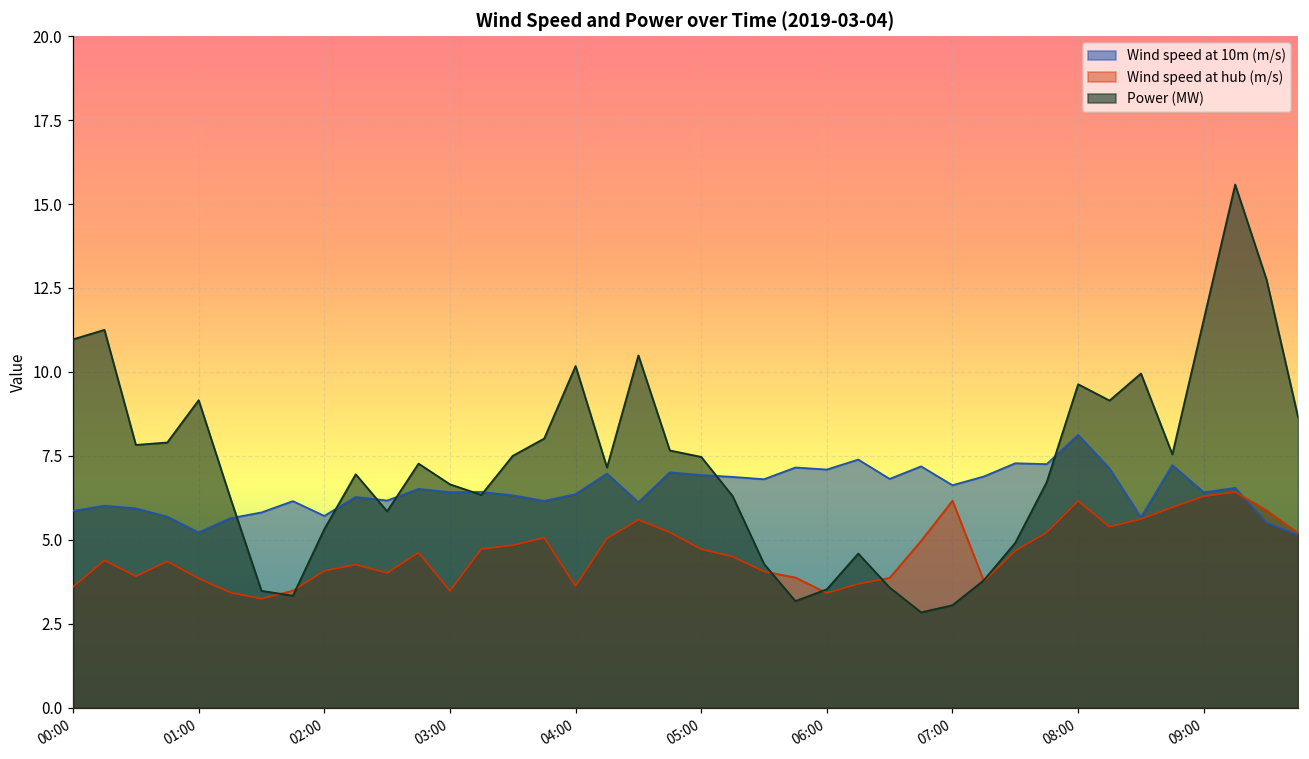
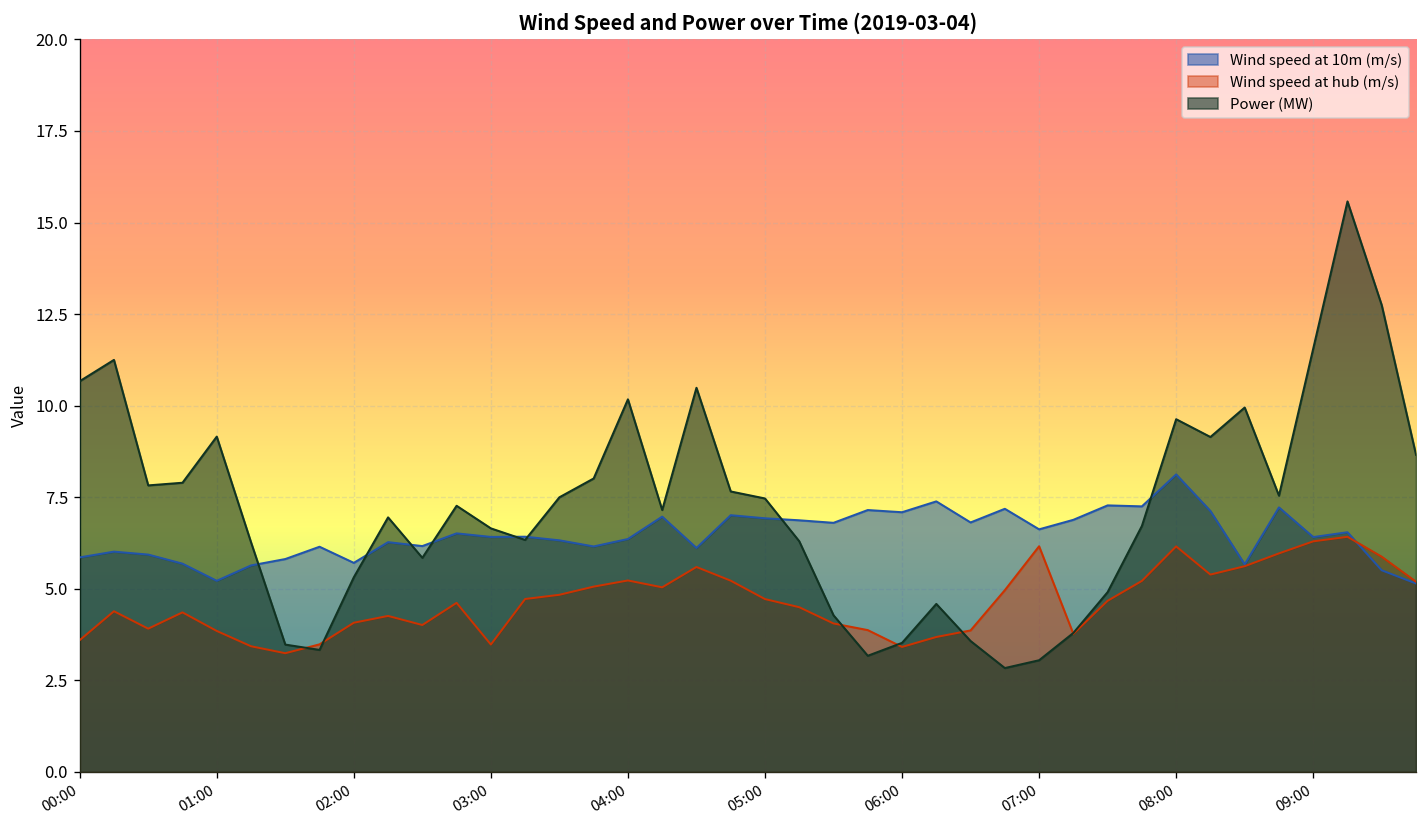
  {
    "Wind speed at 10m (m/s)": {
      "00:00": 5.9,
      "01:00": 5.2,
      "02:00": 5.7,
      "03:00": 6.4,
      "04:00": 6.4,
      "05:00": 6.9,
      "06:00": 7.1,
      "07:00": 6.6,
      "08:00": 8.1,
      "09:00": 6.4
    },
    "Wind speed at hub (m/s)": {
      "00:00": 3.6,
      "01:00": 3.9,
      "02:00": 4.1,
      "03:00": 3.5,
-     "04:00": 3.6,
+     "04:00": 5.2,
      "05:00": 4.7,
      "06:00": 3.4,
      "07:00": 6.2,
      "08:00": 6.2,
      "09:00": 6.3
    },
    "Power (MW)": {
-     "00:00": 11.0,
+     "00:00": 10.7,
      "01:00": 9.2,
      "02:00": 5.3,
      "03:00": 6.7,
      "04:00": 10.2,
      "05:00": 7.5,
      "06:00": 3.5,
      "07:00": 3.1,
      "08:00": 9.6,
      "09:00": 11.6
    }
  }
